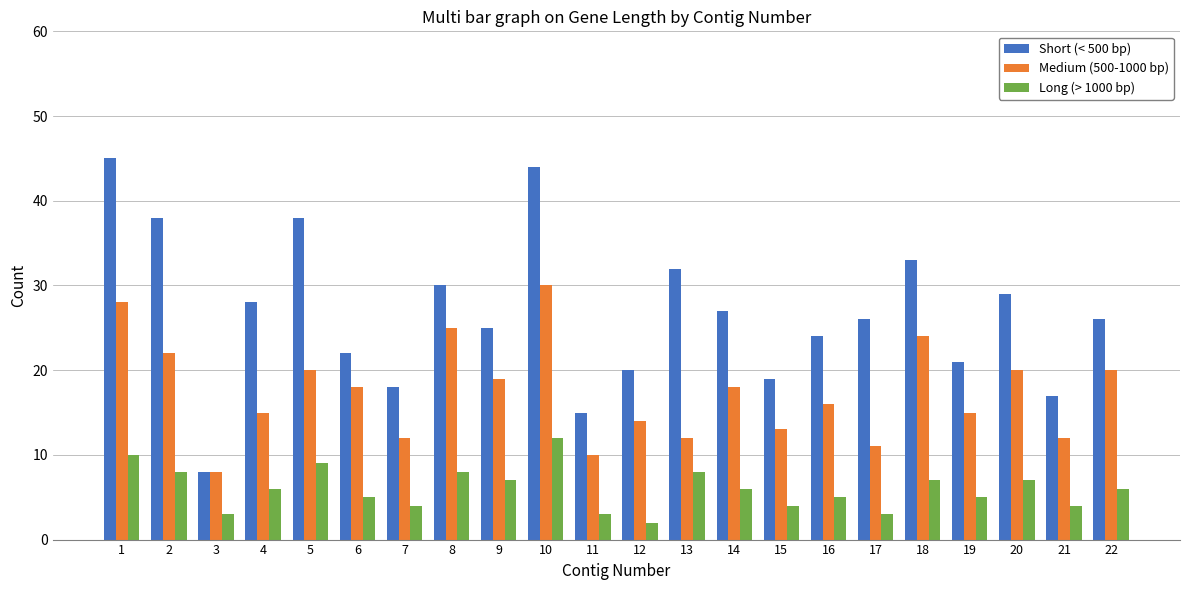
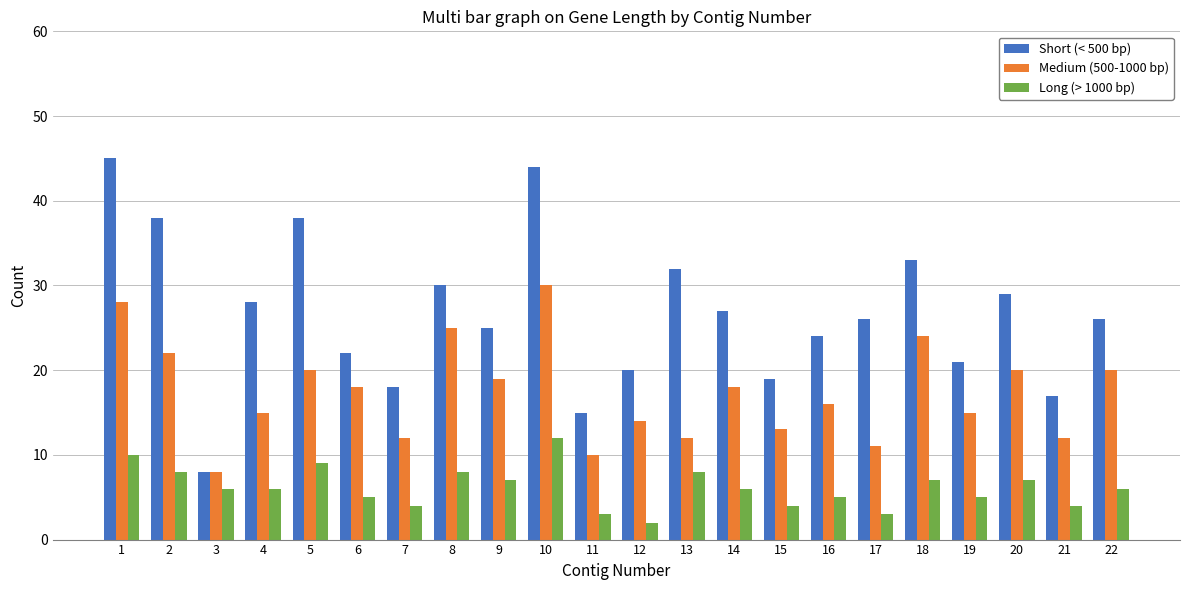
  {
    "Short (< 500 bp)": {
      "1": 45,
      "2": 38,
      "3": 8,
      "4": 28,
      "5": 38,
      "6": 22,
      "7": 18,
      "8": 30,
      "9": 25,
      "10": 44,
      "11": 15,
      "12": 20,
      "13": 32,
      "14": 27,
      "15": 19,
      "16": 24,
      "17": 26,
      "18": 33,
      "19": 21,
      "20": 29,
      "21": 17,
      "22": 26
    },
    "Medium (500-1000 bp)": {
      "1": 28,
      "2": 22,
      "3": 8,
      "4": 15,
      "5": 20,
      "6": 18,
      "7": 12,
      "8": 25,
      "9": 19,
      "10": 30,
      "11": 10,
      "12": 14,
      "13": 12,
      "14": 18,
      "15": 13,
      "16": 16,
      "17": 11,
      "18": 24,
      "19": 15,
      "20": 20,
      "21": 12,
      "22": 20
    },
    "Long (> 1000 bp)": {
      "1": 10,
      "2": 8,
-     "3": 3,
+     "3": 6,
      "4": 6,
      "5": 9,
      "6": 5,
      "7": 4,
      "8": 8,
      "9": 7,
      "10": 12,
      "11": 3,
      "12": 2,
      "13": 8,
      "14": 6,
      "15": 4,
      "16": 5,
      "17": 3,
      "18": 7,
      "19": 5,
      "20": 7,
      "21": 4,
      "22": 6
    }
  }
